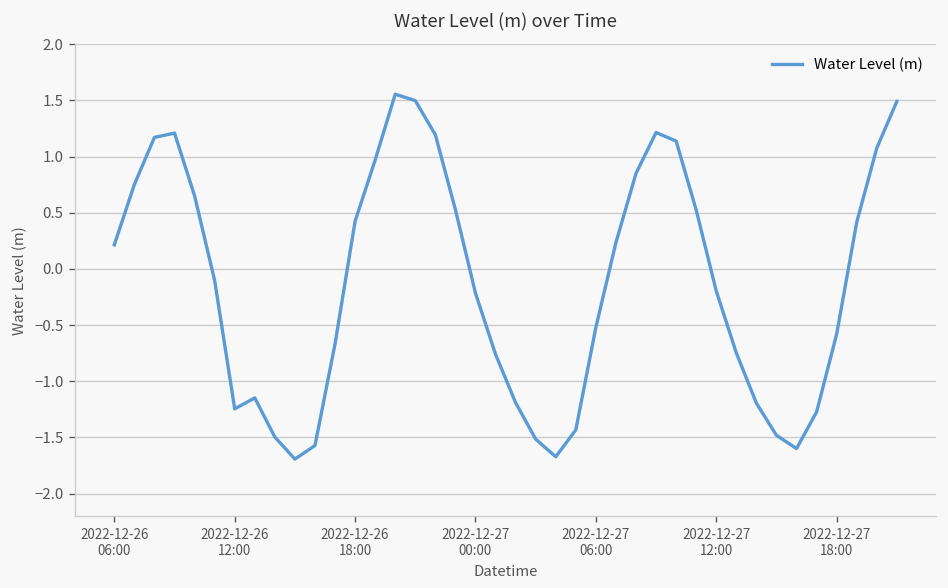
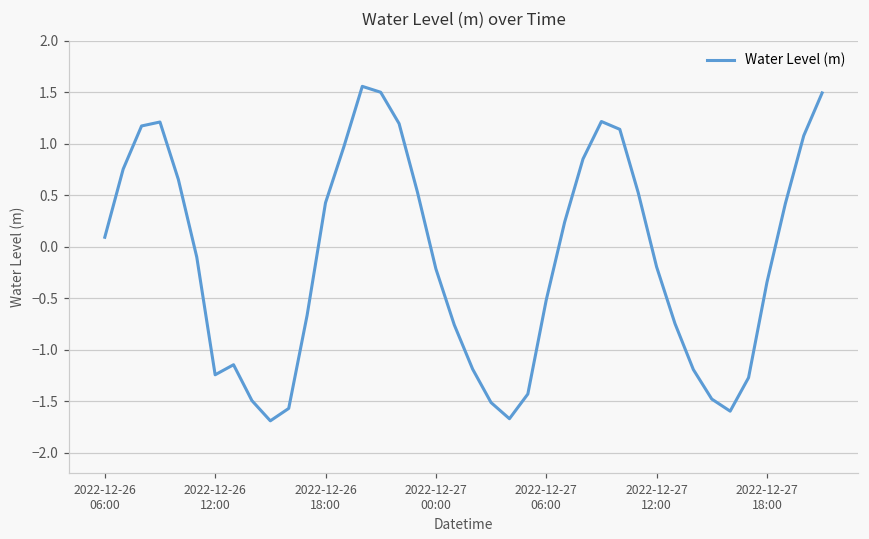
  {
-   "2022-12-26 06:00": 0.2,
+   "2022-12-26 06:00": 0.1,
    "2022-12-26 12:00": -1.2,
    "2022-12-26 18:00": 0.4,
    "2022-12-27 00:00": -0.2,
    "2022-12-27 06:00": -0.5,
    "2022-12-27 12:00": -0.2,
-   "2022-12-27 18:00": -0.6
+   "2022-12-27 18:00": -0.3
  }
